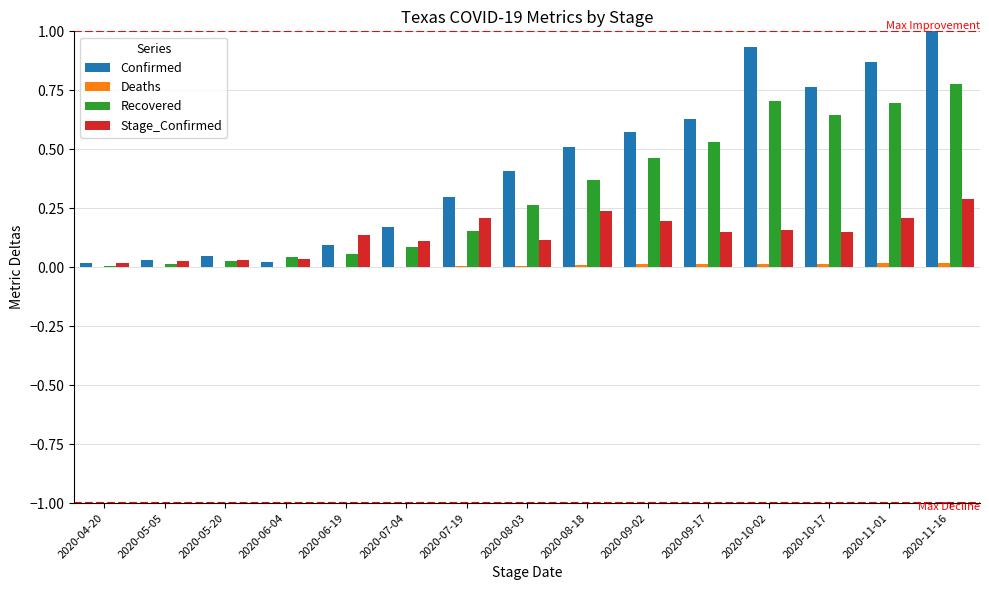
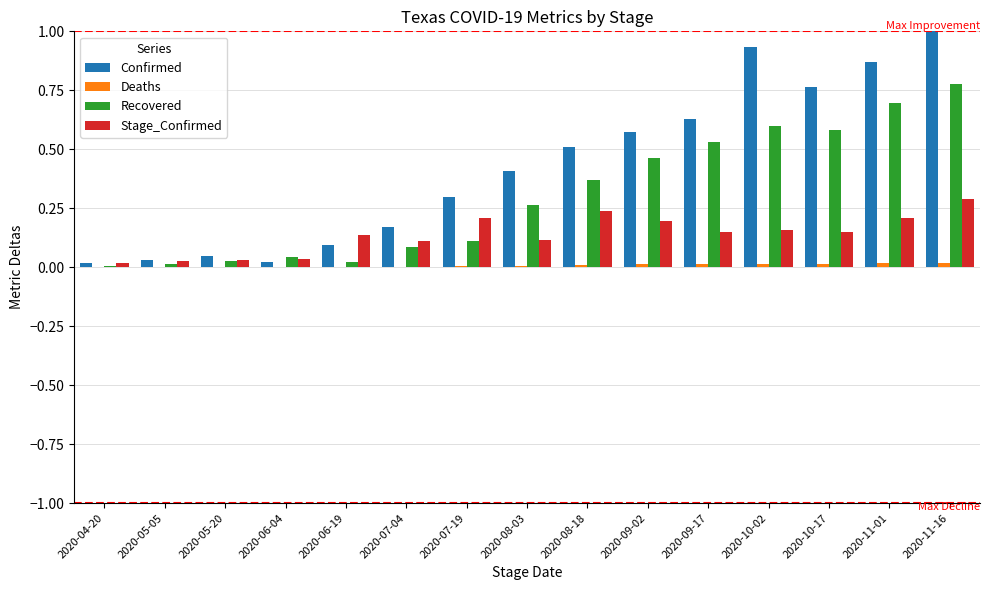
  {
    "Confirmed": {
      "2020-04-20": 0.02,
      "2020-05-05": 0.03,
      "2020-05-20": 0.05,
      "2020-06-04": 0.02,
      "2020-06-19": 0.09,
      "2020-07-04": 0.17,
      "2020-07-19": 0.30,
      "2020-08-03": 0.41,
      "2020-08-18": 0.51,
      "2020-09-02": 0.57,
      "2020-09-17": 0.63,
      "2020-10-02": 0.93,
      "2020-10-17": 0.76,
      "2020-11-01": 0.87,
      "2020-11-16": 1.00
    },
    "Deaths": {
      "2020-09-02": 0.01,
      "2020-09-17": 0.01,
      "2020-10-02": 0.01,
      "2020-10-17": 0.02,
      "2020-11-01": 0.02,
      "2020-11-16": 0.02
    },
    "Recovered": {
      "2020-05-05": 0.01,
      "2020-05-20": 0.03,
      "2020-06-04": 0.04,
-     "2020-06-19": 0.06,
+     "2020-06-19": 0.02,
      "2020-07-04": 0.09,
-     "2020-07-19": 0.15,
+     "2020-07-19": 0.11,
      "2020-08-03": 0.26,
      "2020-08-18": 0.37,
      "2020-09-02": 0.46,
      "2020-09-17": 0.53,
-     "2020-10-02": 0.70,
-     "2020-10-17": 0.64,
+     "2020-10-02": 0.60,
+     "2020-10-17": 0.58,
      "2020-11-01": 0.70,
      "2020-11-16": 0.78
    },
    "Stage_Confirmed": {
      "2020-04-20": 0.02,
      "2020-05-05": 0.02,
      "2020-05-20": 0.03,
      "2020-06-04": 0.03,
      "2020-06-19": 0.14,
      "2020-07-04": 0.11,
      "2020-07-19": 0.21,
      "2020-08-03": 0.12,
      "2020-08-18": 0.24,
      "2020-09-02": 0.19,
      "2020-09-17": 0.15,
      "2020-10-02": 0.16,
      "2020-10-17": 0.15,
      "2020-11-01": 0.21,
      "2020-11-16": 0.29
    }
  }
